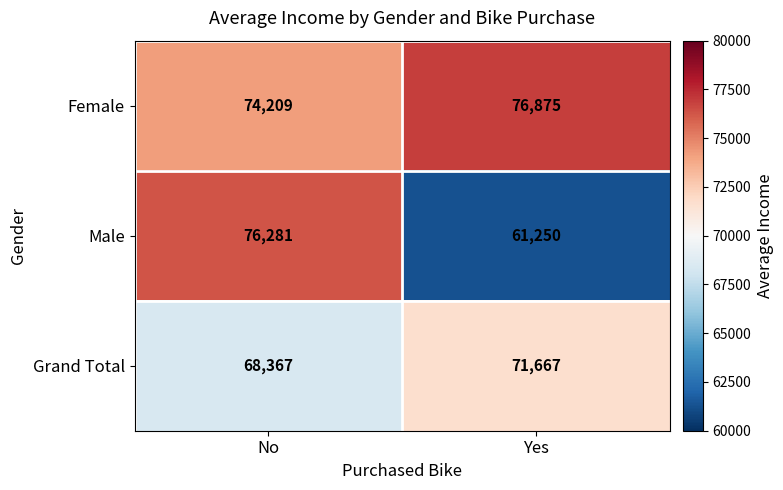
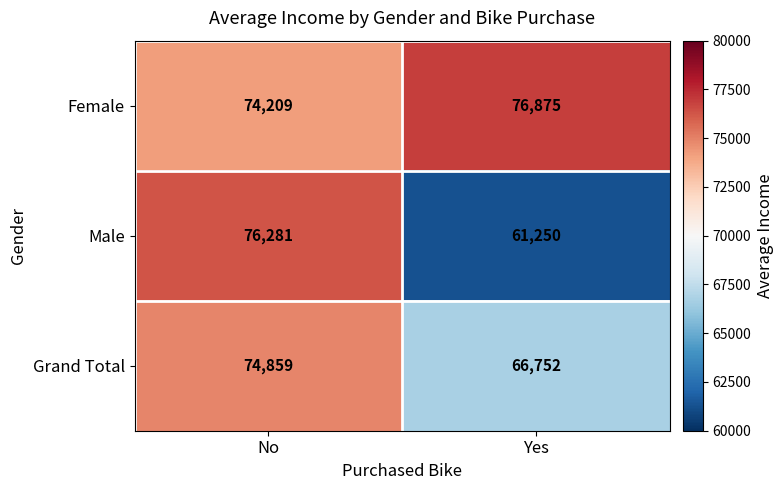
  {
    "Female": {
      "No": "74,209",
      "Yes": "76,875"
    },
    "Male": {
      "No": "76,281",
      "Yes": "61,250"
    },
    "Grand Total": {
-     "No": "68,367",
-     "Yes": "71,667"
+     "No": "74,859",
+     "Yes": "66,752"
    }
  }
